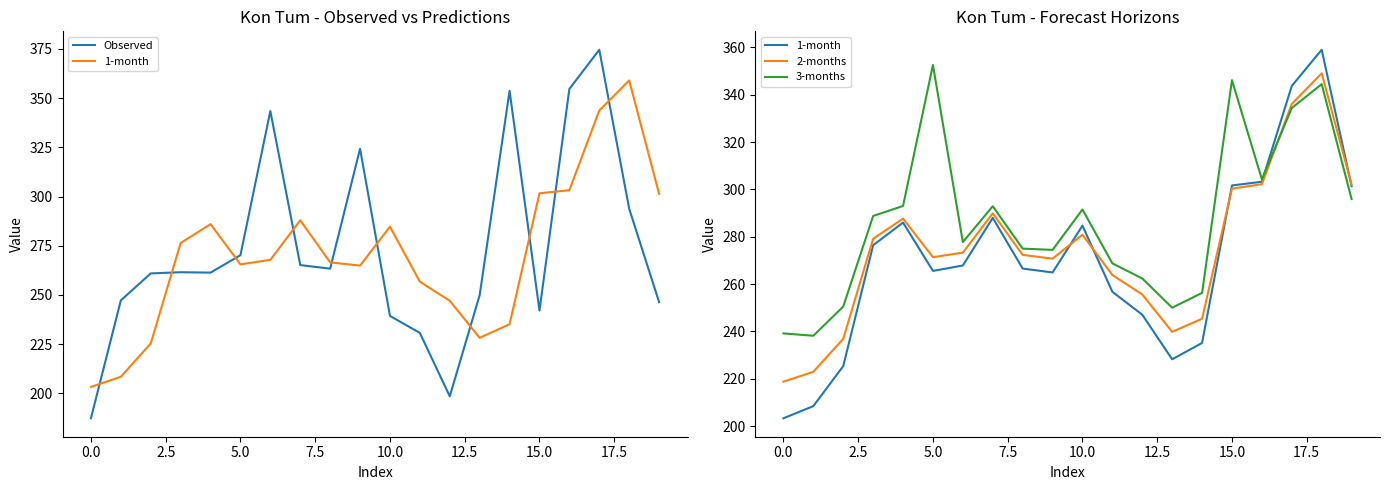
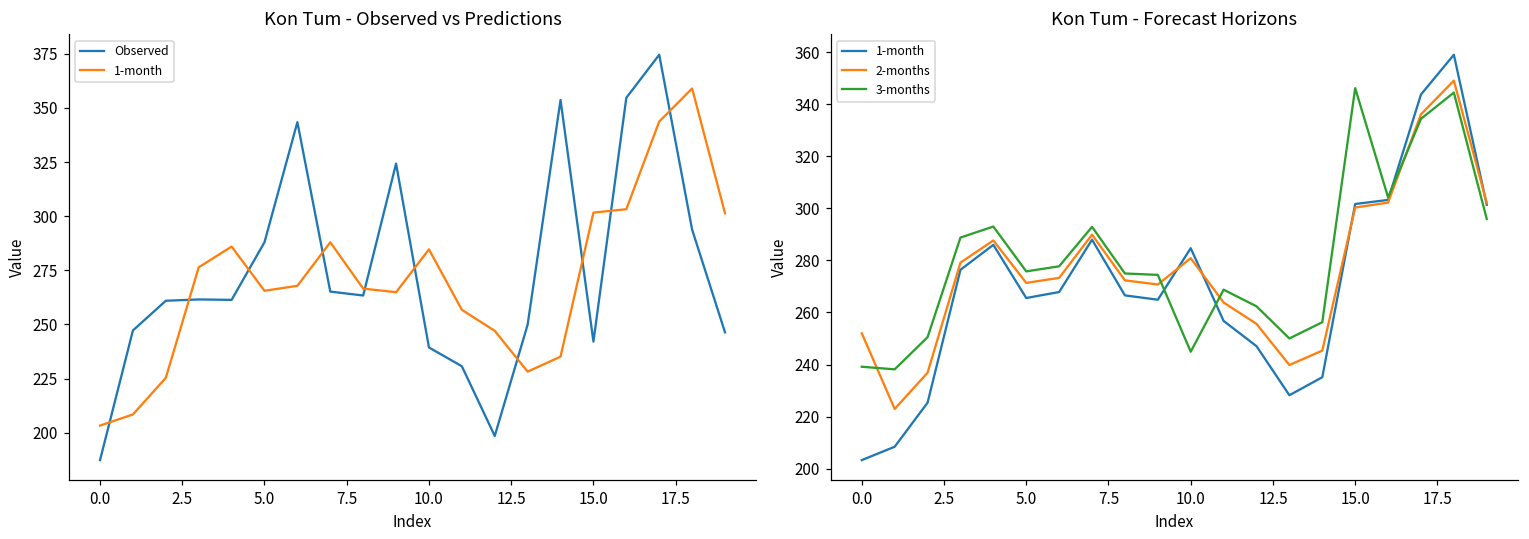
  {
    "Kon Tum - Observed vs Predictions": {
      "Observed": {
        "0.0": 187,
-       "5.0": 270,
+       "5.0": 288,
        "10.0": 239,
        "15.0": 242
      }
    },
    "Kon Tum - Forecast Horizons": {
      "1-month": {
        "0.0": 203,
        "5.0": 266,
        "10.0": 285,
        "15.0": 302
      },
      "2-months": {
-       "0.0": 219,
+       "0.0": 252,
        "5.0": 271,
        "10.0": 281,
        "15.0": 300
      },
      "3-months": {
        "0.0": 239,
-       "5.0": 353,
-       "10.0": 291,
+       "5.0": 276,
+       "10.0": 245,
        "15.0": 346
      }
    }
  }
